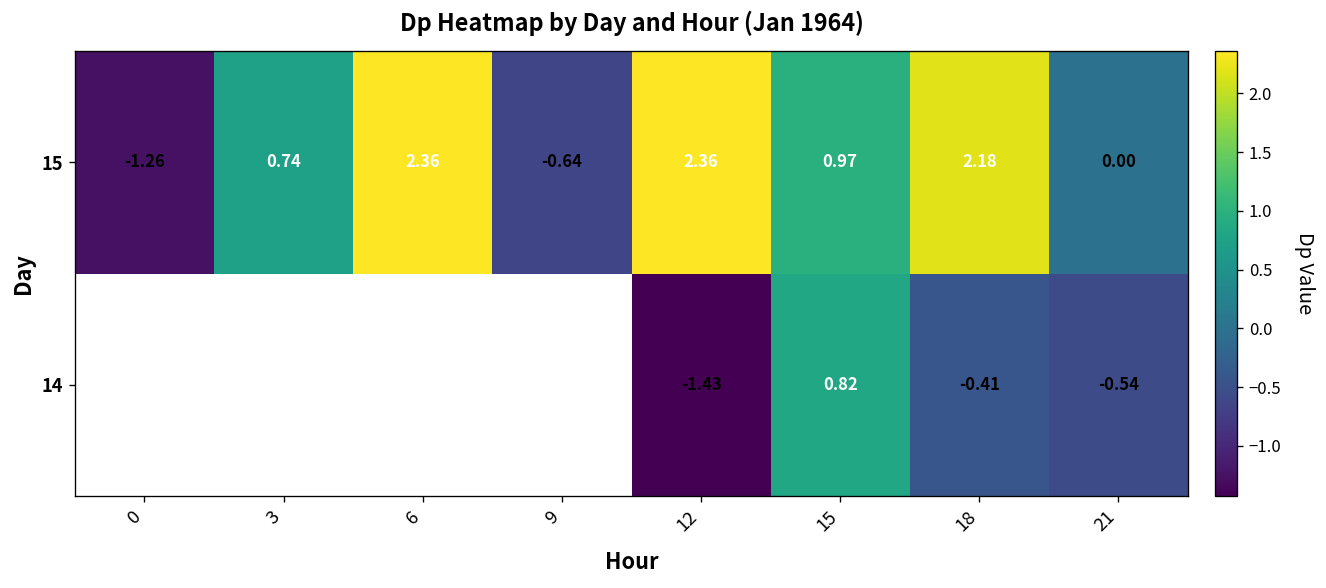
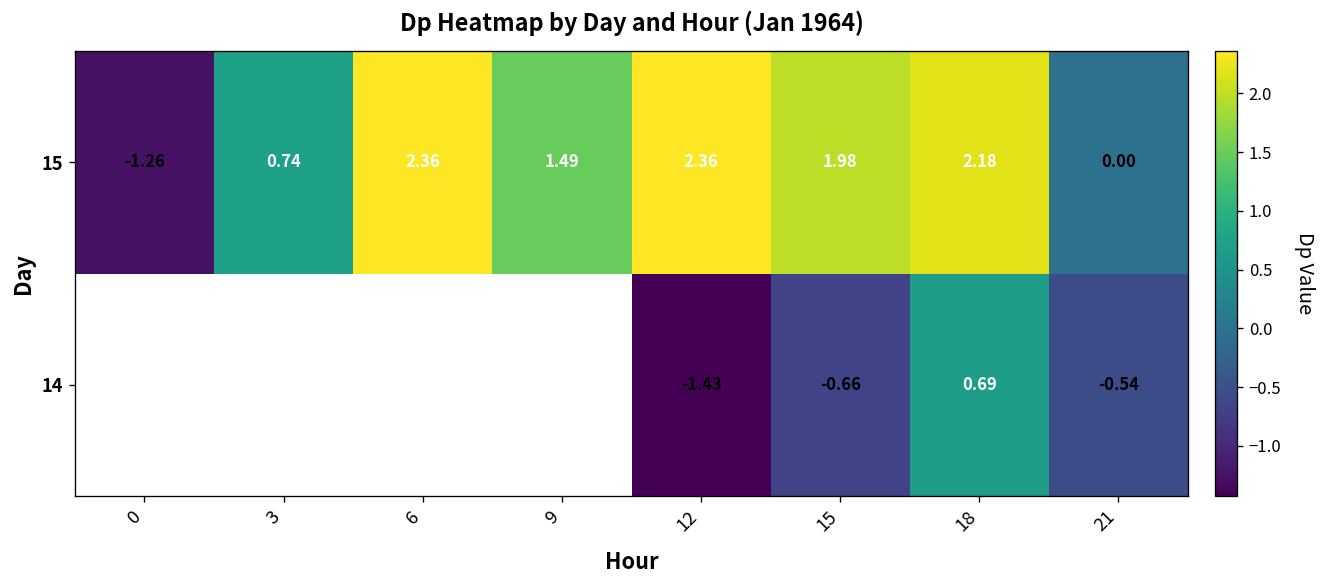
  {
    "15": {
      "0": -1.26,
      "3": 0.74,
      "6": 2.36,
-     "9": -0.64,
+     "9": 1.49,
      "12": 2.36,
-     "15": 0.97,
+     "15": 1.98,
      "18": 2.18,
      "21": 0.00
    },
    "14": {
      "12": -1.43,
-     "15": 0.82,
-     "18": -0.41,
+     "15": -0.66,
+     "18": 0.69,
      "21": -0.54
    }
  }
